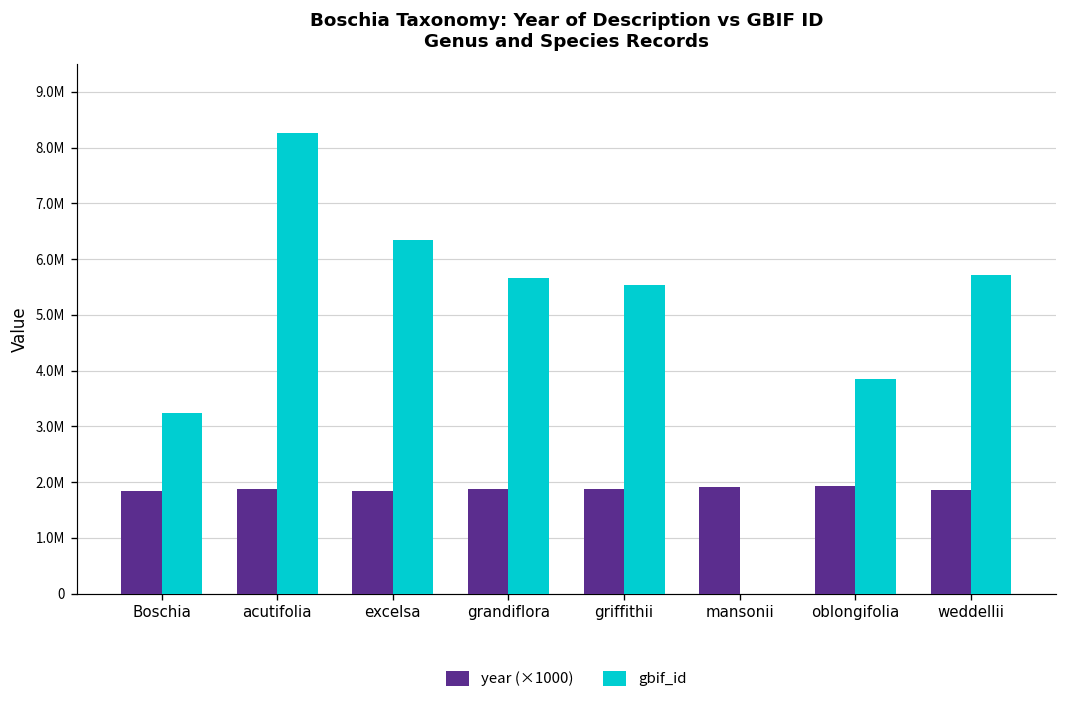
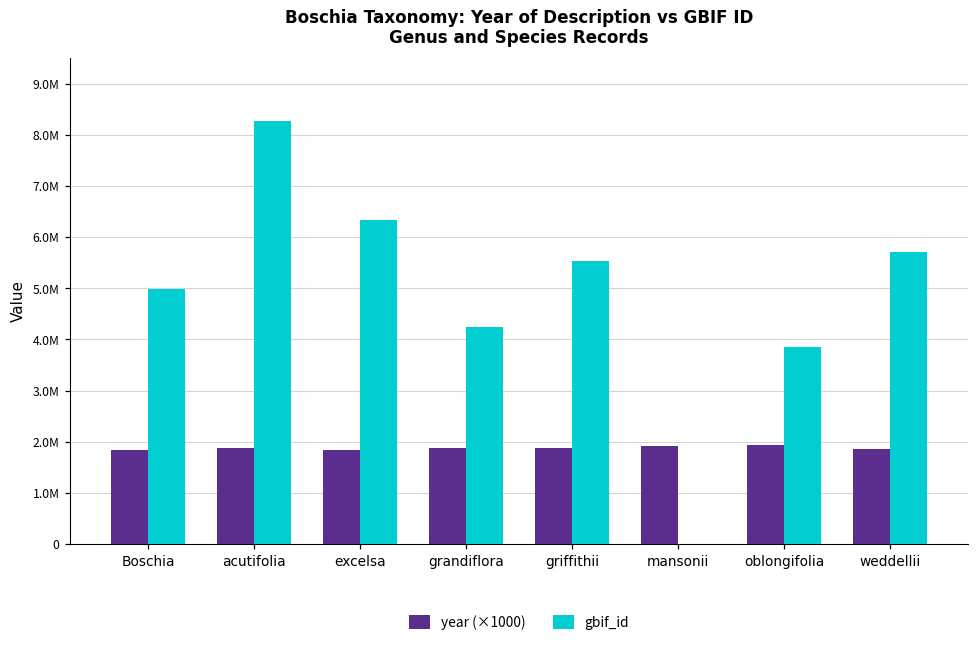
  {
    "year (×1000)": {
      "Boschia": 1800000,
      "acutifolia": 1900000,
      "excelsa": 1800000,
      "grandiflora": 1900000,
      "griffithii": 1900000,
      "mansonii": 1900000,
      "oblongifolia": 1900000,
      "weddellii": 1900000
    },
    "gbif_id": {
-     "Boschia": 3200000,
+     "Boschia": 5000000,
      "acutifolia": 8300000,
      "excelsa": 6300000,
-     "grandiflora": 5700000,
+     "grandiflora": 4200000,
      "griffithii": 5500000,
      "mansonii": 0,
      "oblongifolia": 3900000,
      "weddellii": 5700000
    }
  }
